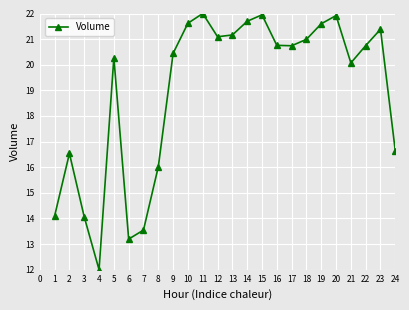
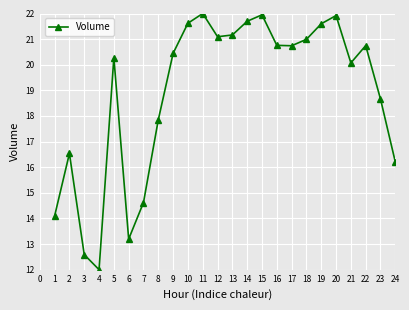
  {
    "1": 14.1,
    "2": 16.5,
-   "3": 14.1,
+   "3": 12.6,
    "4": 12.0,
    "5": 20.3,
    "6": 13.2,
-   "7": 13.5,
-   "8": 16.0,
+   "7": 14.6,
+   "8": 17.9,
    "9": 20.4,
    "10": 21.6,
    "11": 22.0,
    "12": 21.1,
    "13": 21.2,
    "14": 21.7,
    "15": 21.9,
    "16": 20.8,
    "17": 20.7,
    "18": 21.0,
    "19": 21.6,
    "20": 21.9,
    "21": 20.1,
    "22": 20.7,
-   "23": 21.4,
-   "24": 16.6
+   "23": 18.7,
+   "24": 16.2
  }
